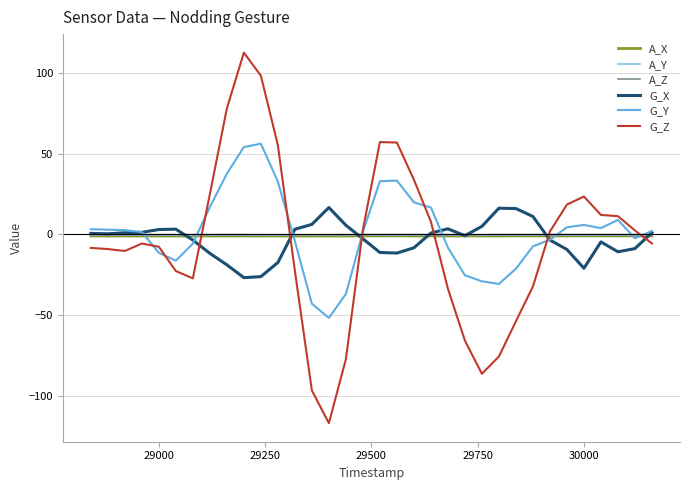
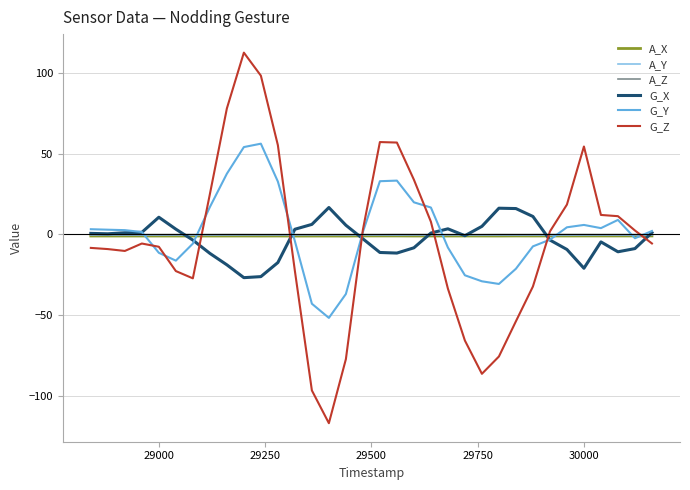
  {
    "G_X": {
-     "29000": 3,
+     "29000": 11,
      "30000": -21
    },
    "G_Z": {
      "29000": -8,
-     "30000": 24
+     "30000": 55
    }
  }
